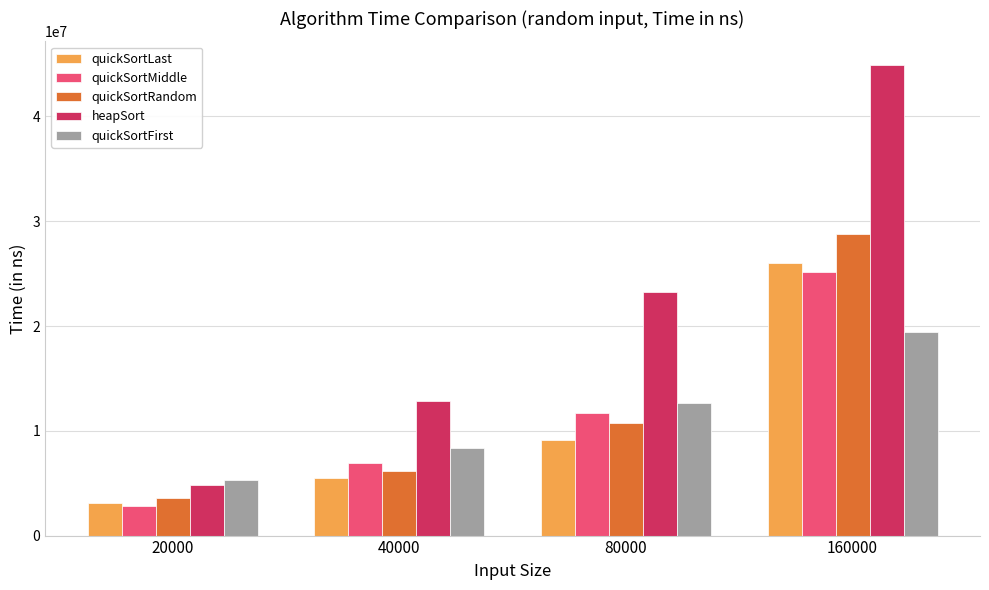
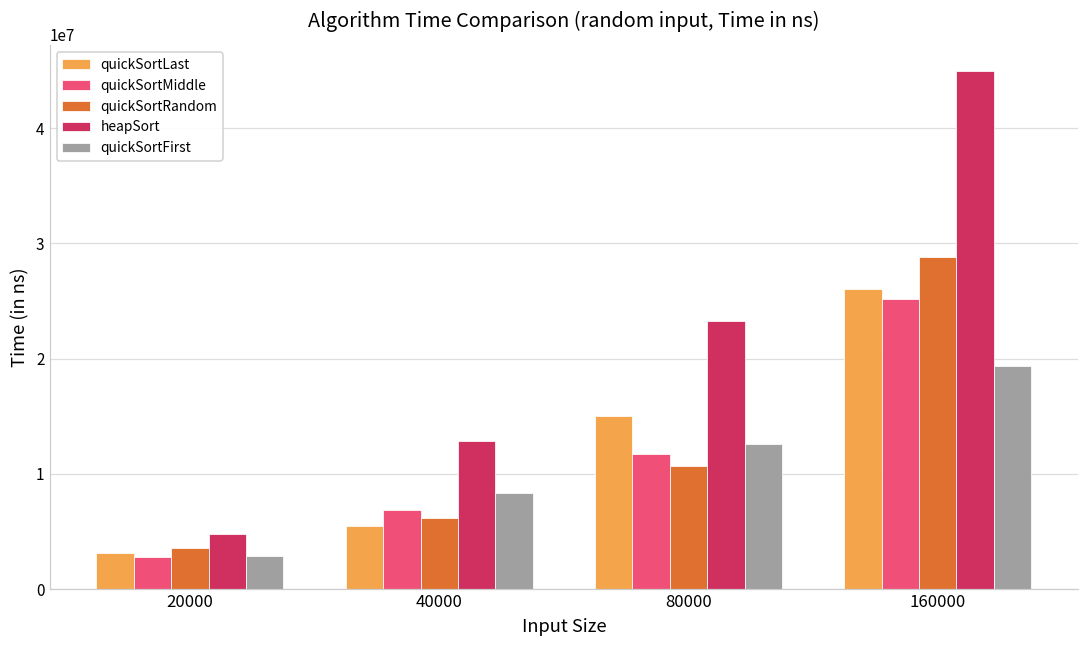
  {
    "quickSortLast": {
      "20000": 3100000,
      "40000": 5500000,
-     "80000": 9100000,
+     "80000": 15100000,
      "160000": 26100000
    },
    "quickSortRandom": {
      "20000": 3500000,
      "40000": 6200000,
      "80000": 10700000,
      "160000": 28800000
    },
    "quickSortFirst": {
-     "20000": 5300000,
+     "20000": 2900000,
      "40000": 8400000,
      "80000": 12600000,
      "160000": 19400000
    }
  }
